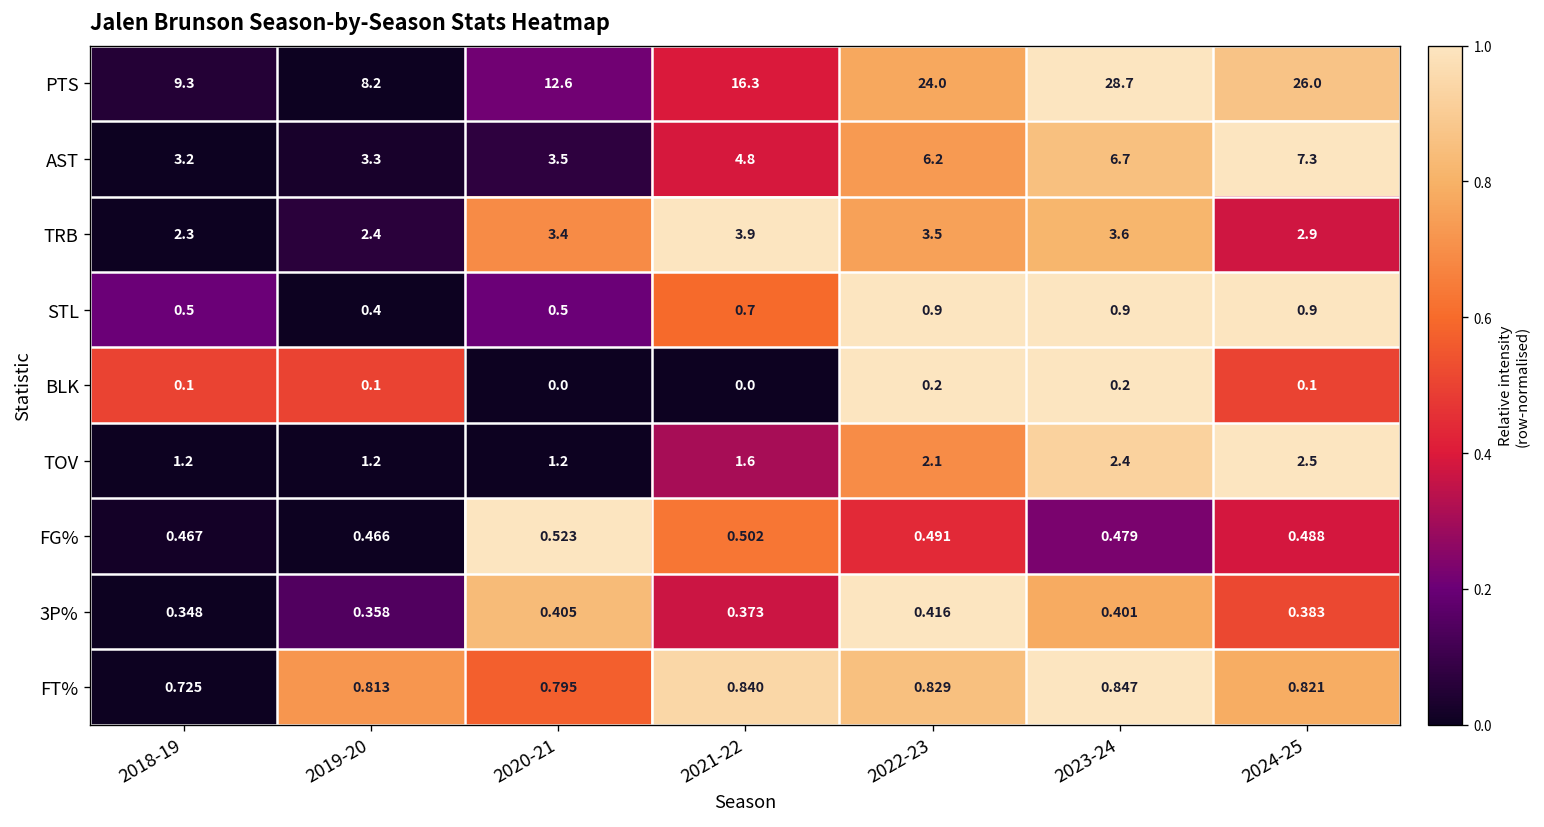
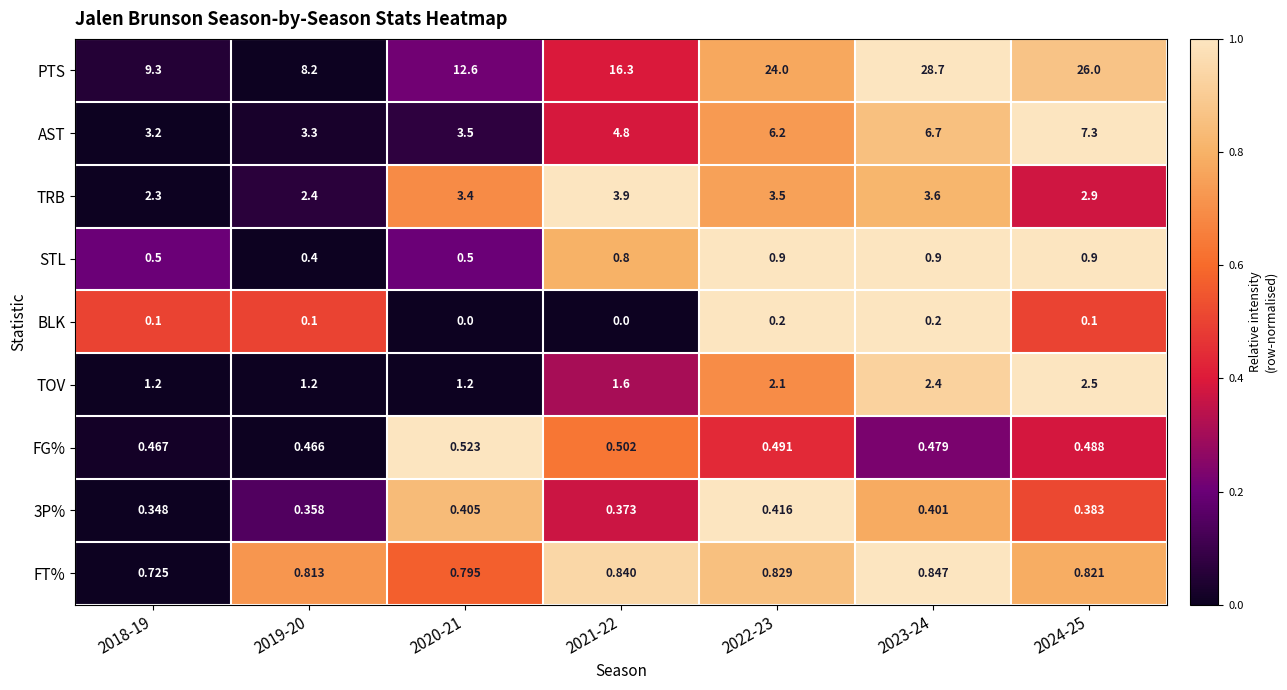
  {
    "PTS": {
      "2018-19": 9.3,
      "2019-20": 8.2,
      "2020-21": 12.6,
      "2021-22": 16.3,
      "2022-23": 24.0,
      "2023-24": 28.7,
      "2024-25": 26.0
    },
    "AST": {
      "2018-19": 3.2,
      "2019-20": 3.3,
      "2020-21": 3.5,
      "2021-22": 4.8,
      "2022-23": 6.2,
      "2023-24": 6.7,
      "2024-25": 7.3
    },
    "TRB": {
      "2018-19": 2.3,
      "2019-20": 2.4,
      "2020-21": 3.4,
      "2021-22": 3.9,
      "2022-23": 3.5,
      "2023-24": 3.6,
      "2024-25": 2.9
    },
    "STL": {
      "2018-19": 0.5,
      "2019-20": 0.4,
      "2020-21": 0.5,
-     "2021-22": 0.7,
+     "2021-22": 0.8,
      "2022-23": 0.9,
      "2023-24": 0.9,
      "2024-25": 0.9
    },
    "BLK": {
      "2018-19": 0.1,
      "2019-20": 0.1,
      "2020-21": 0.0,
      "2021-22": 0.0,
      "2022-23": 0.2,
      "2023-24": 0.2,
      "2024-25": 0.1
    },
    "TOV": {
      "2018-19": 1.2,
      "2019-20": 1.2,
      "2020-21": 1.2,
      "2021-22": 1.6,
      "2022-23": 2.1,
      "2023-24": 2.4,
      "2024-25": 2.5
    },
    "FG%": {
      "2018-19": 0.467,
      "2019-20": 0.466,
      "2020-21": 0.523,
      "2021-22": 0.502,
      "2022-23": 0.491,
      "2023-24": 0.479,
      "2024-25": 0.488
    },
    "3P%": {
      "2018-19": 0.348,
      "2019-20": 0.358,
      "2020-21": 0.405,
      "2021-22": 0.373,
      "2022-23": 0.416,
      "2023-24": 0.401,
      "2024-25": 0.383
    },
    "FT%": {
      "2018-19": 0.725,
      "2019-20": 0.813,
      "2020-21": 0.795,
      "2021-22": 0.840,
      "2022-23": 0.829,
      "2023-24": 0.847,
      "2024-25": 0.821
    }
  }
